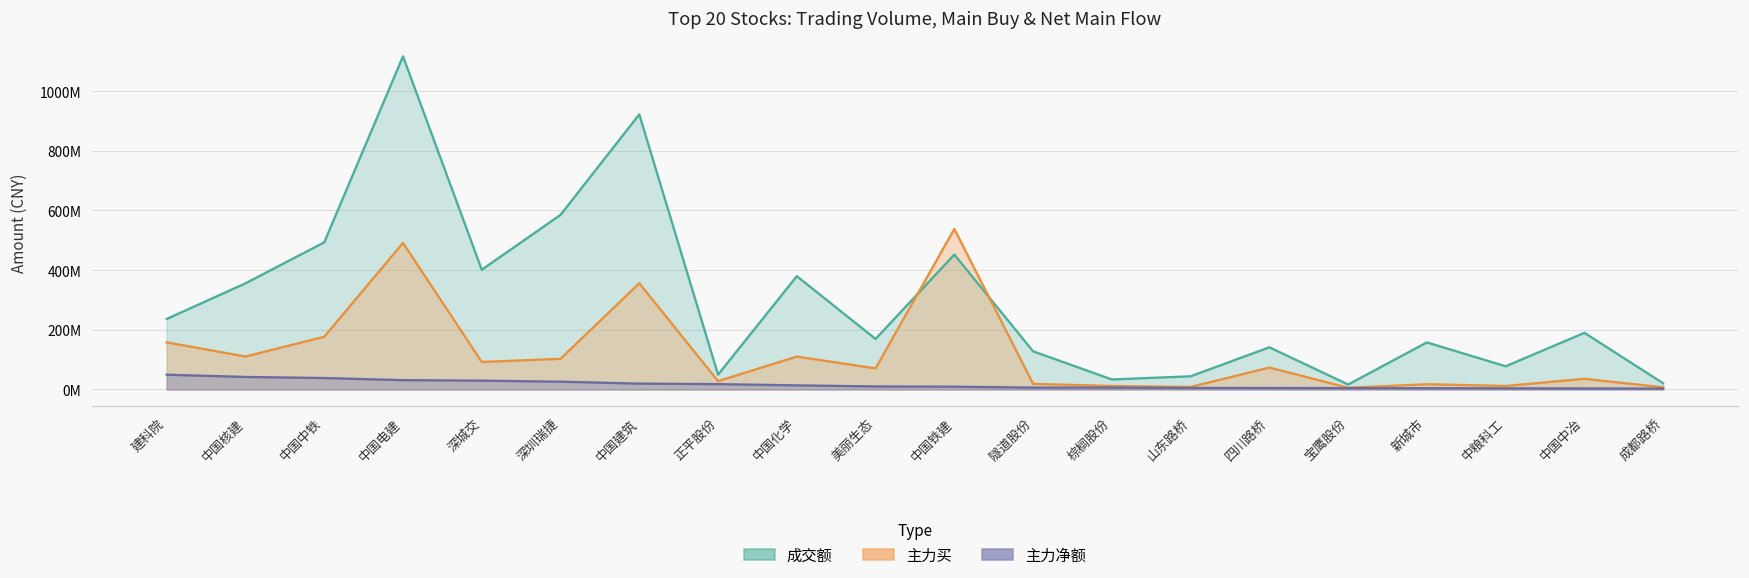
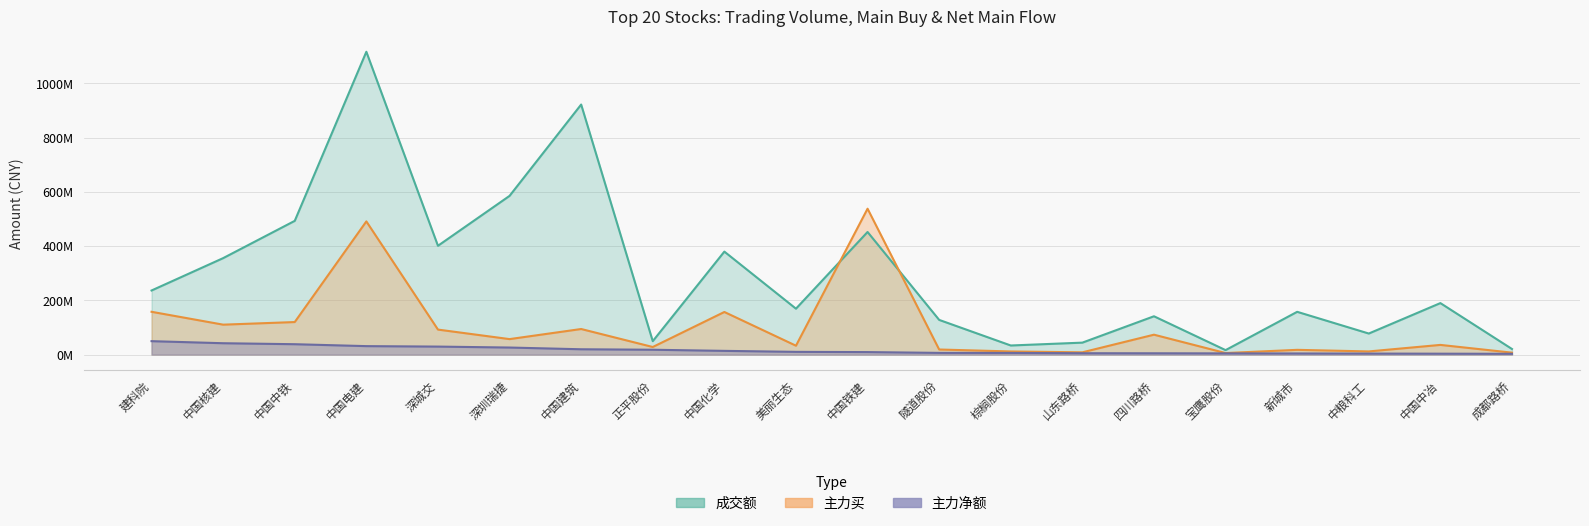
  {
    "主力买": {
      "建科院": 160000000,
      "中国核建": 110000000,
-     "中国中铁": 180000000,
+     "中国中铁": 120000000,
      "中国电建": 490000000,
      "深城交": 90000000,
-     "深圳瑞捷": 100000000,
-     "中国建筑": 360000000,
+     "深圳瑞捷": 60000000,
+     "中国建筑": 90000000,
      "正平股份": 30000000,
-     "中国化学": 110000000,
-     "美丽生态": 70000000,
+     "中国化学": 160000000,
+     "美丽生态": 30000000,
      "中国铁建": 540000000,
      "隧道股份": 20000000,
      "四川路桥": 70000000,
      "新城市": 20000000,
      "中国中冶": 40000000
    }
  }
